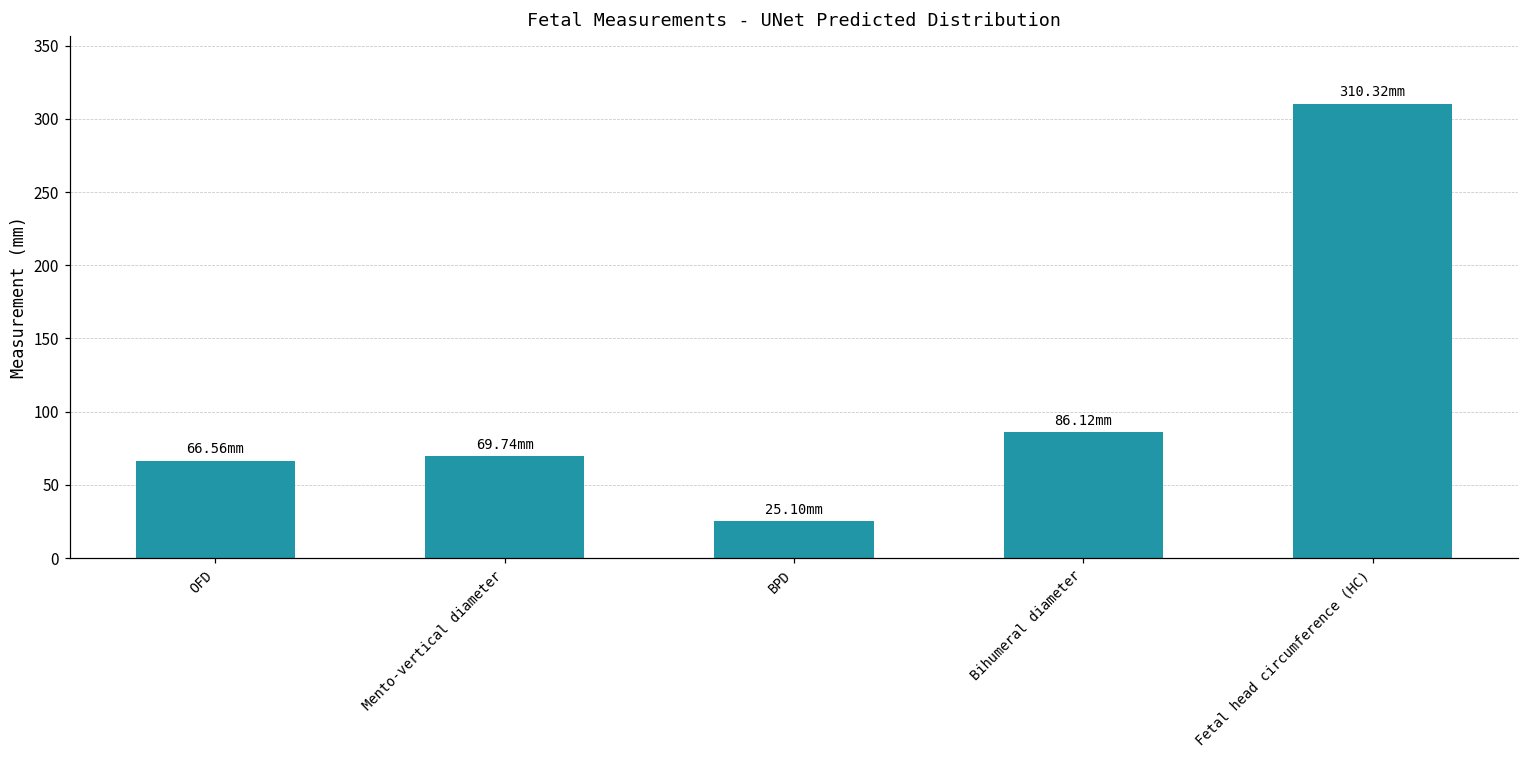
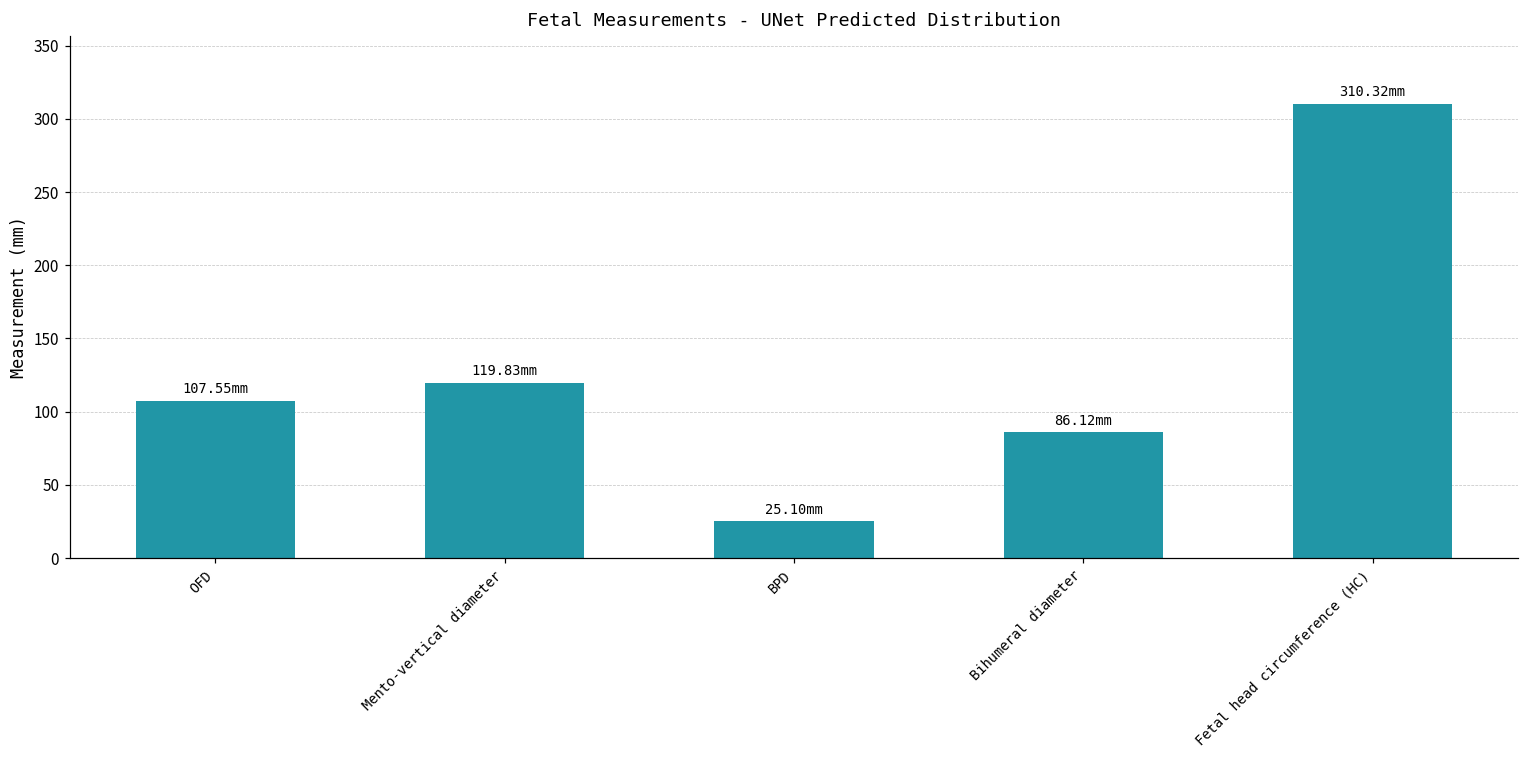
  {
-   "OFD": 66.56,
-   "Mento-vertical diameter": 69.74,
+   "OFD": 107.55,
+   "Mento-vertical diameter": 119.83,
    "BPD": 25.10,
    "Bihumeral diameter": 86.12,
    "Fetal head circumference (HC)": 310.32
  }
